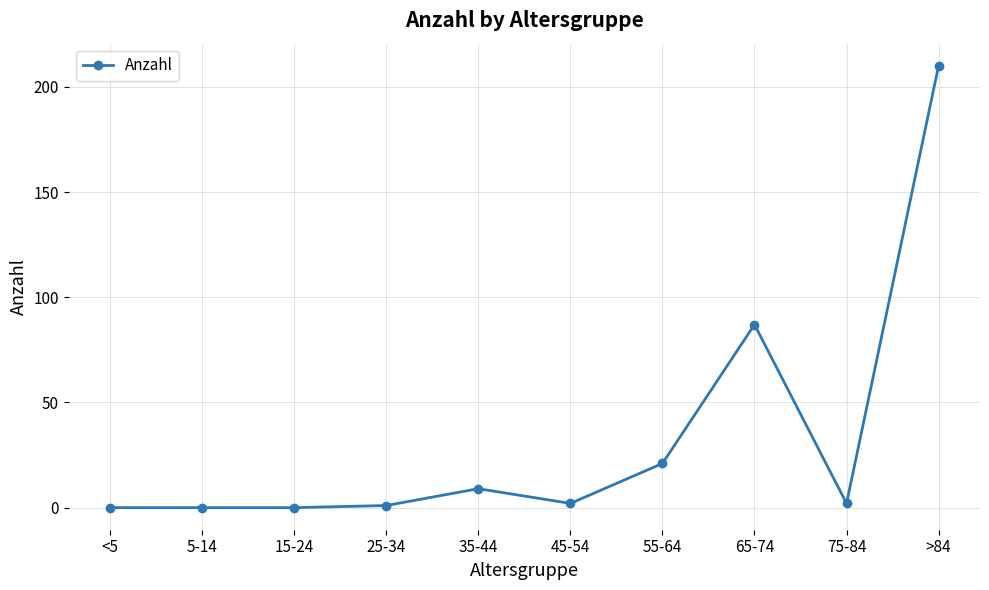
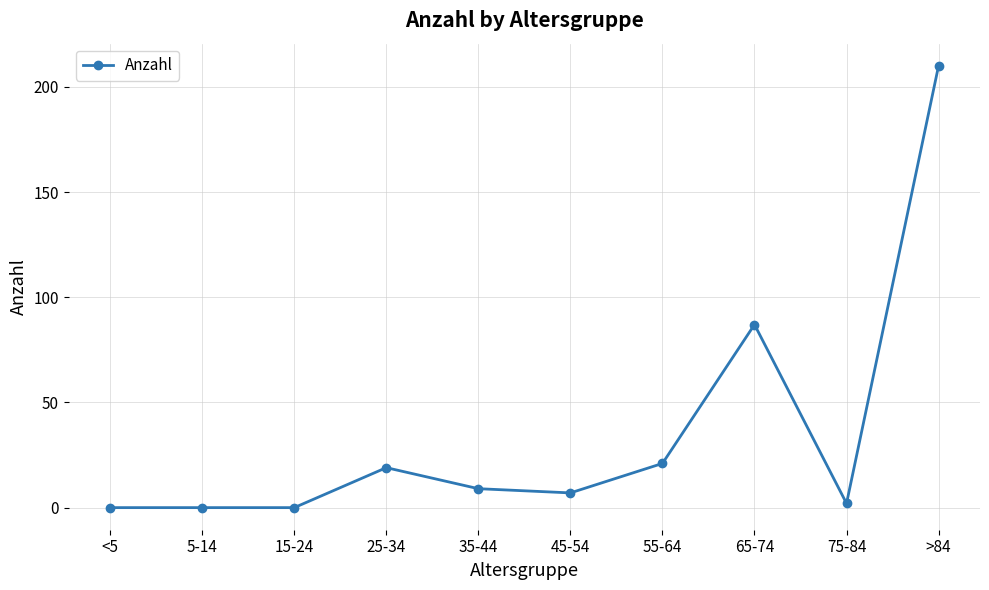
  {
    "<5": 0,
    "5-14": 0,
    "15-24": 0,
-   "25-34": 1,
+   "25-34": 19,
    "35-44": 9,
-   "45-54": 2,
+   "45-54": 7,
    "55-64": 21,
    "65-74": 87,
    "75-84": 2,
    ">84": 210
  }
